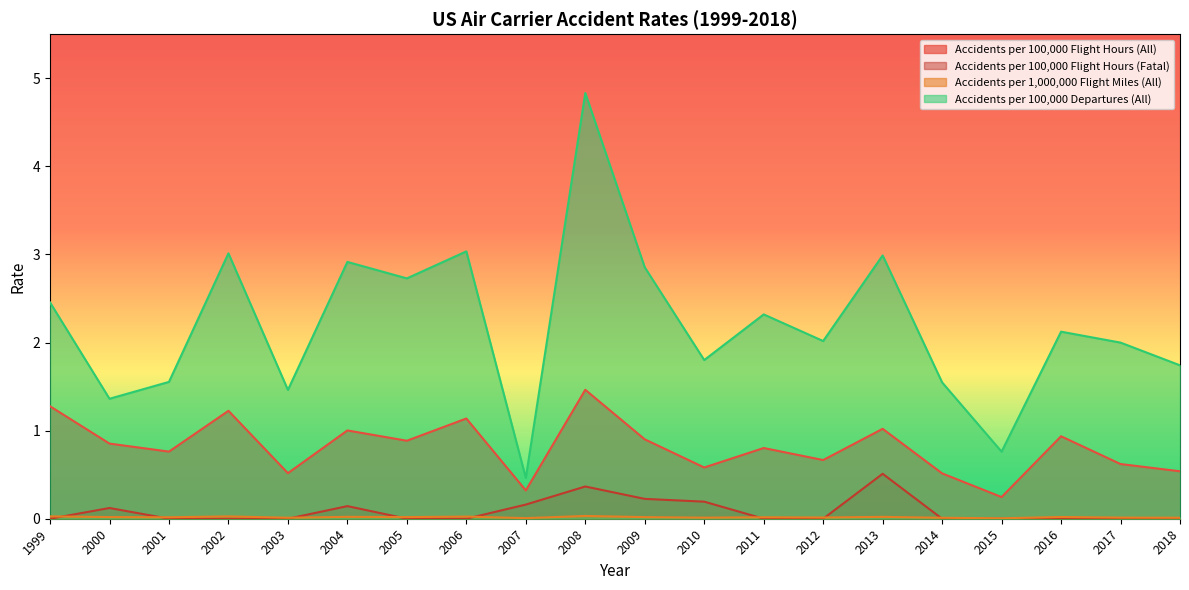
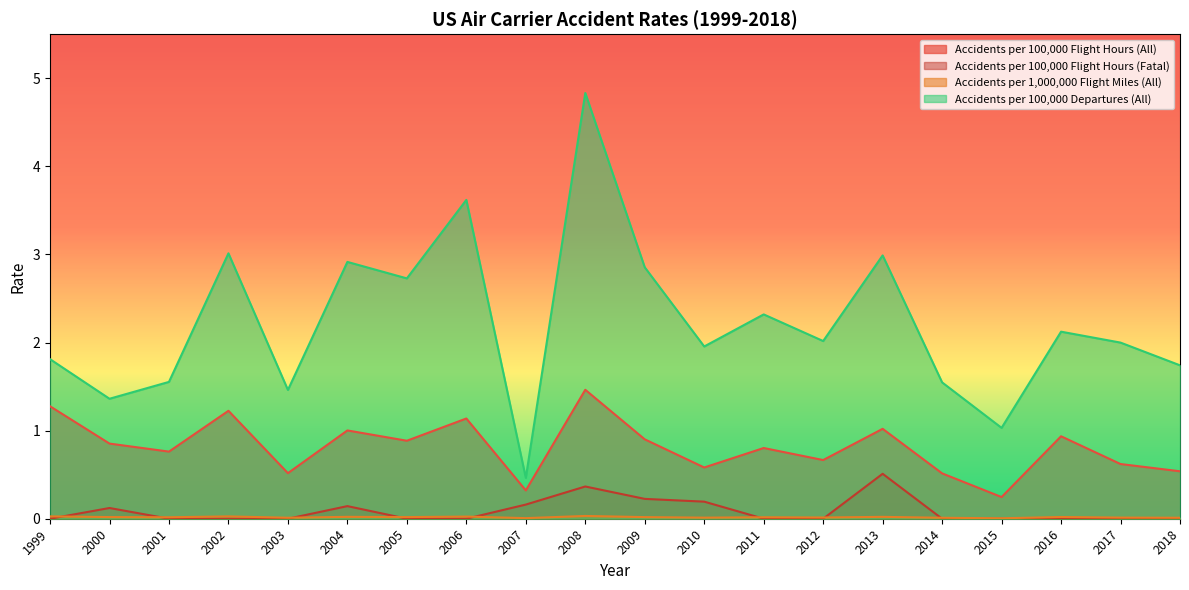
  {
    "Accidents per 100,000 Departures (All)": {
-     "1999": 2.5,
+     "1999": 1.8,
      "2000": 1.4,
      "2001": 1.6,
      "2002": 3.0,
      "2003": 1.5,
      "2004": 2.9,
      "2005": 2.7,
-     "2006": 3.0,
+     "2006": 3.6,
      "2007": 0.5,
      "2008": 4.8,
      "2009": 2.9,
-     "2010": 1.8,
+     "2010": 2.0,
      "2011": 2.3,
      "2012": 2.0,
      "2013": 3.0,
      "2014": 1.5,
-     "2015": 0.8,
+     "2015": 1.0,
      "2016": 2.1,
      "2017": 2.0,
      "2018": 1.7
    }
  }
